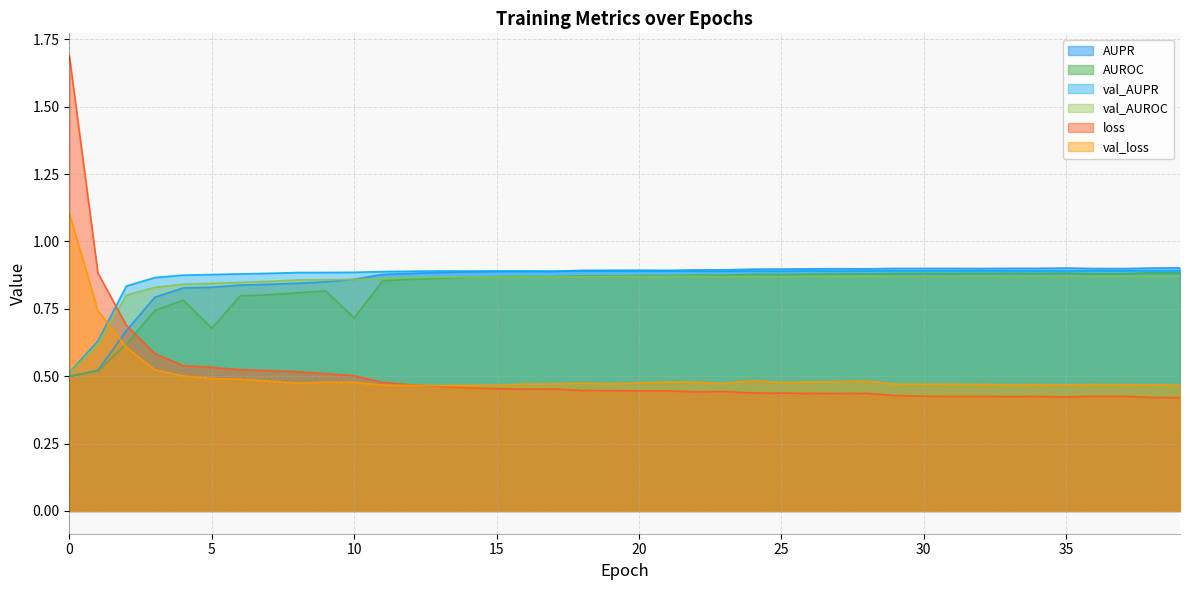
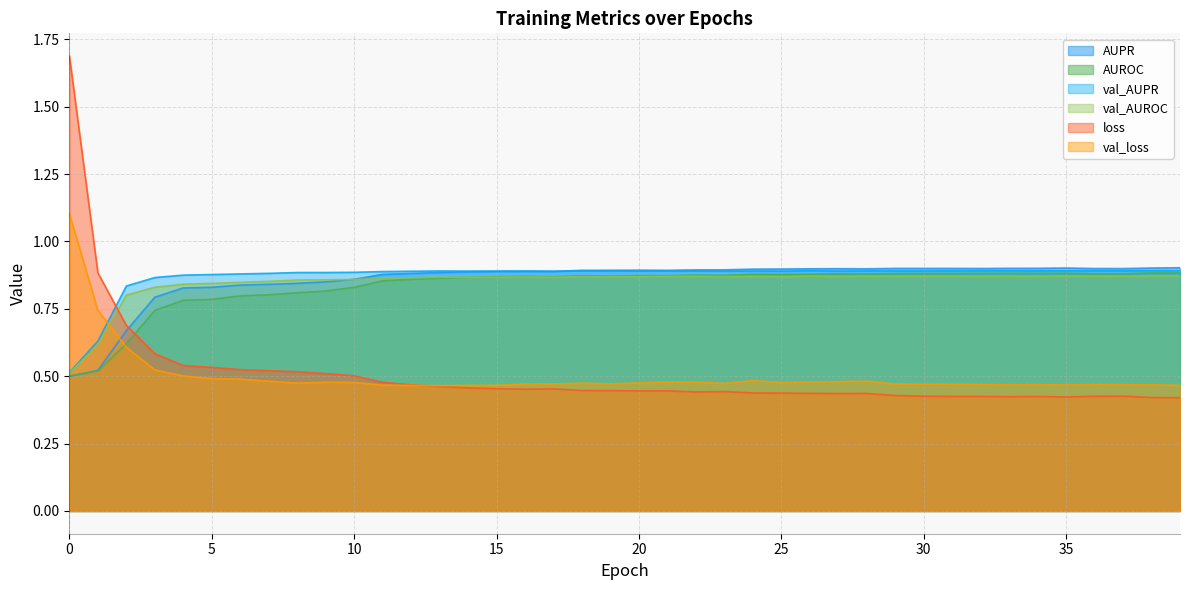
  {
    "AUROC": {
-     "5": 0.68,
-     "10": 0.72
+     "5": 0.79,
+     "10": 0.83
    },
    "val_AUROC": {
      "5": 0.84,
      "30": 0.87,
      "35": 0.87
    }
  }
